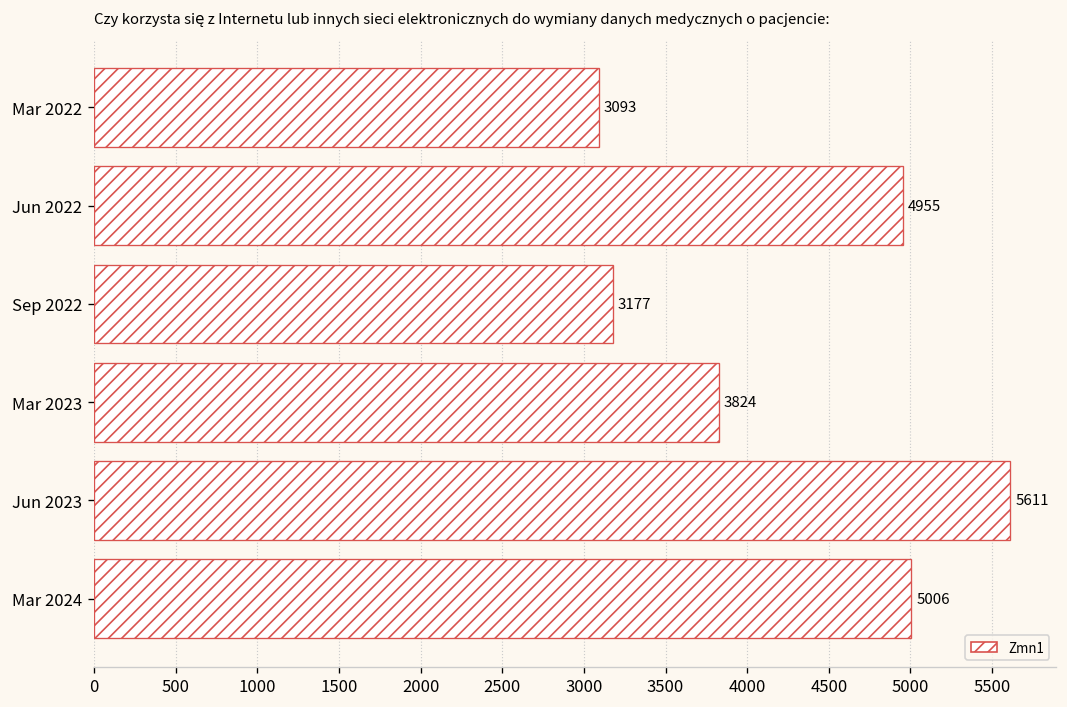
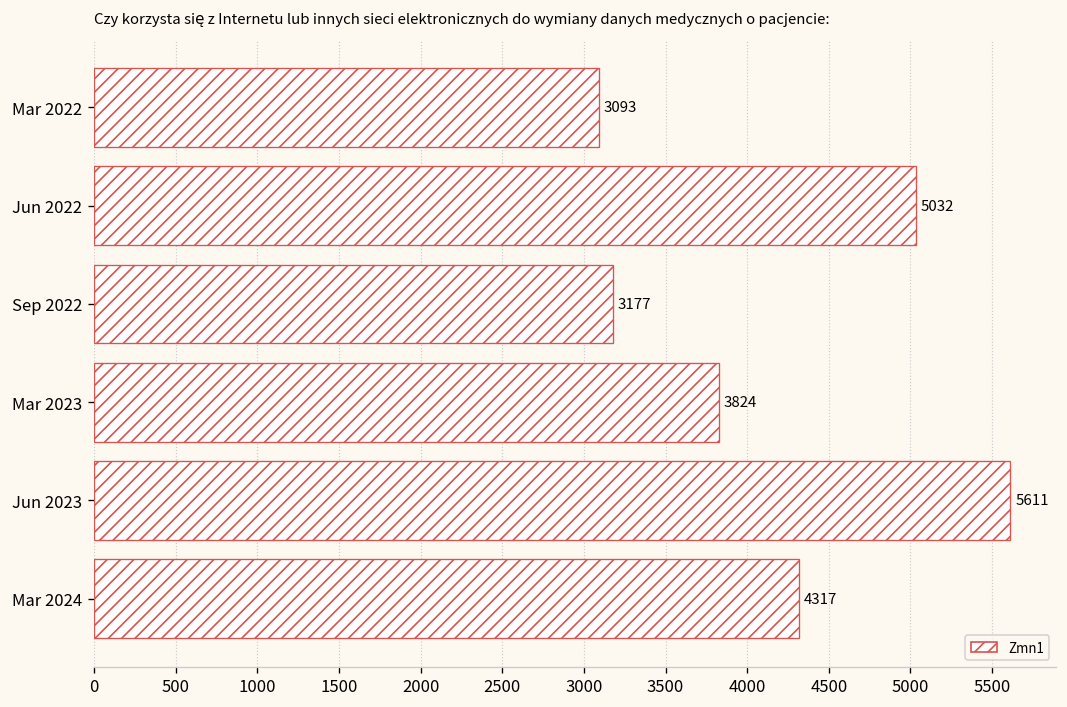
  {
    "Mar 2022": 3093,
-   "Jun 2022": 4955,
+   "Jun 2022": 5032,
    "Sep 2022": 3177,
    "Jun 2023": 5611,
-   "Mar 2024": 5006
+   "Mar 2024": 4317
  }
